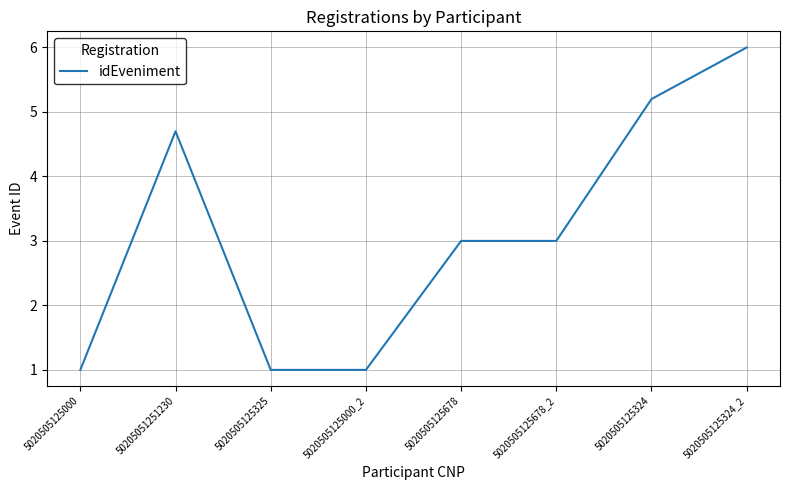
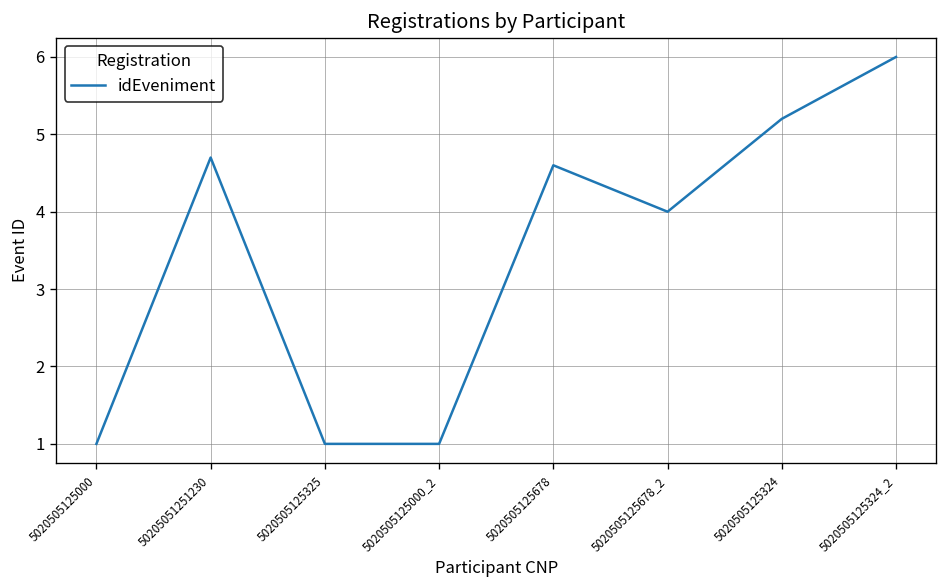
  {
    "5020505125000": 1.0,
    "50205051251230": 4.7,
    "5020505125325": 1.0,
    "5020505125000_2": 1.0,
-   "5020505125678": 3.0,
-   "5020505125678_2": 3,
+   "5020505125678": 4.6,
+   "5020505125678_2": 4,
    "5020505125324": 5.2,
    "5020505125324_2": 6.0
  }
